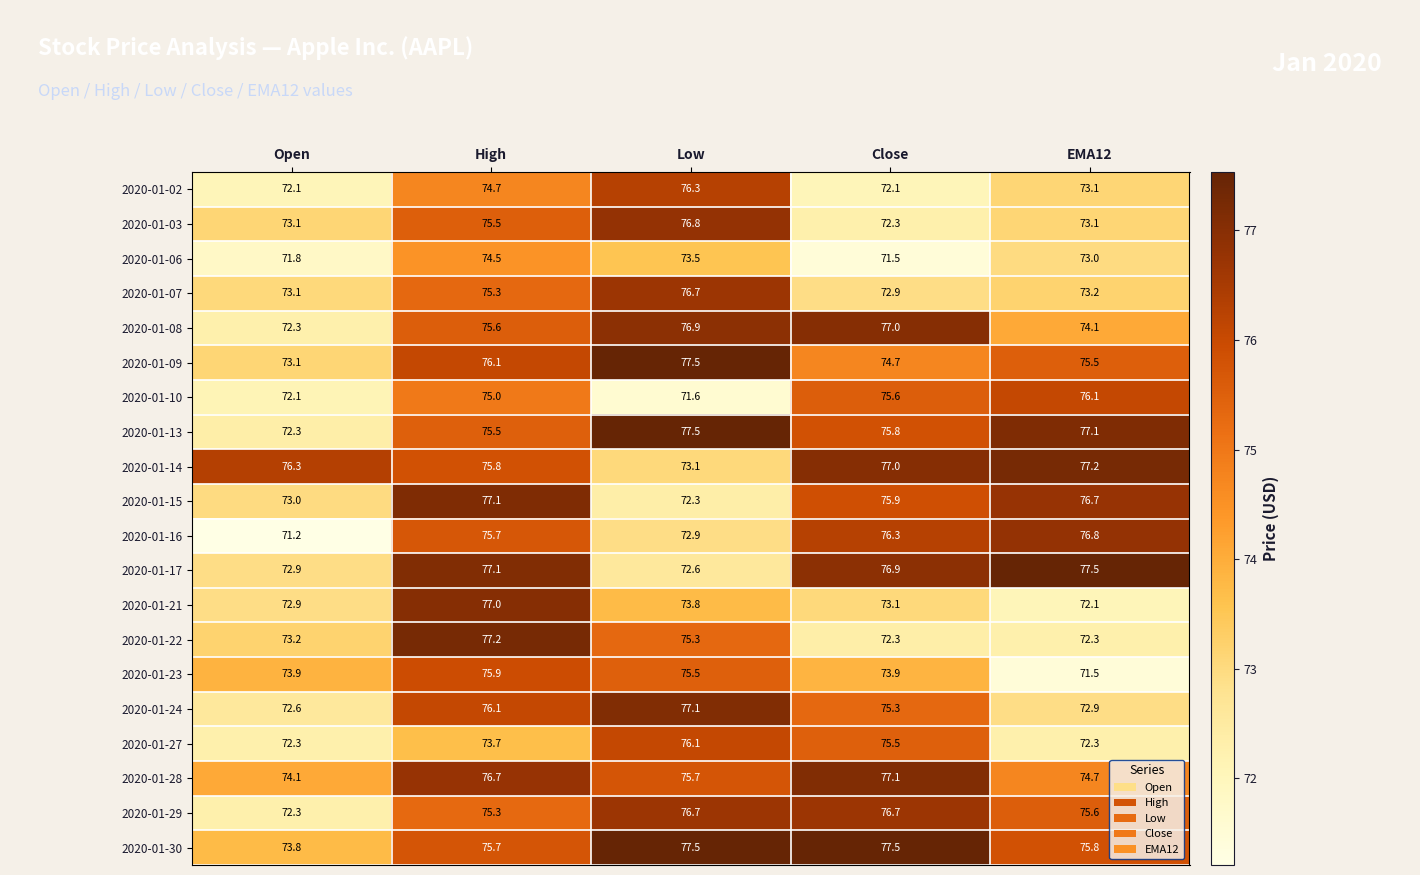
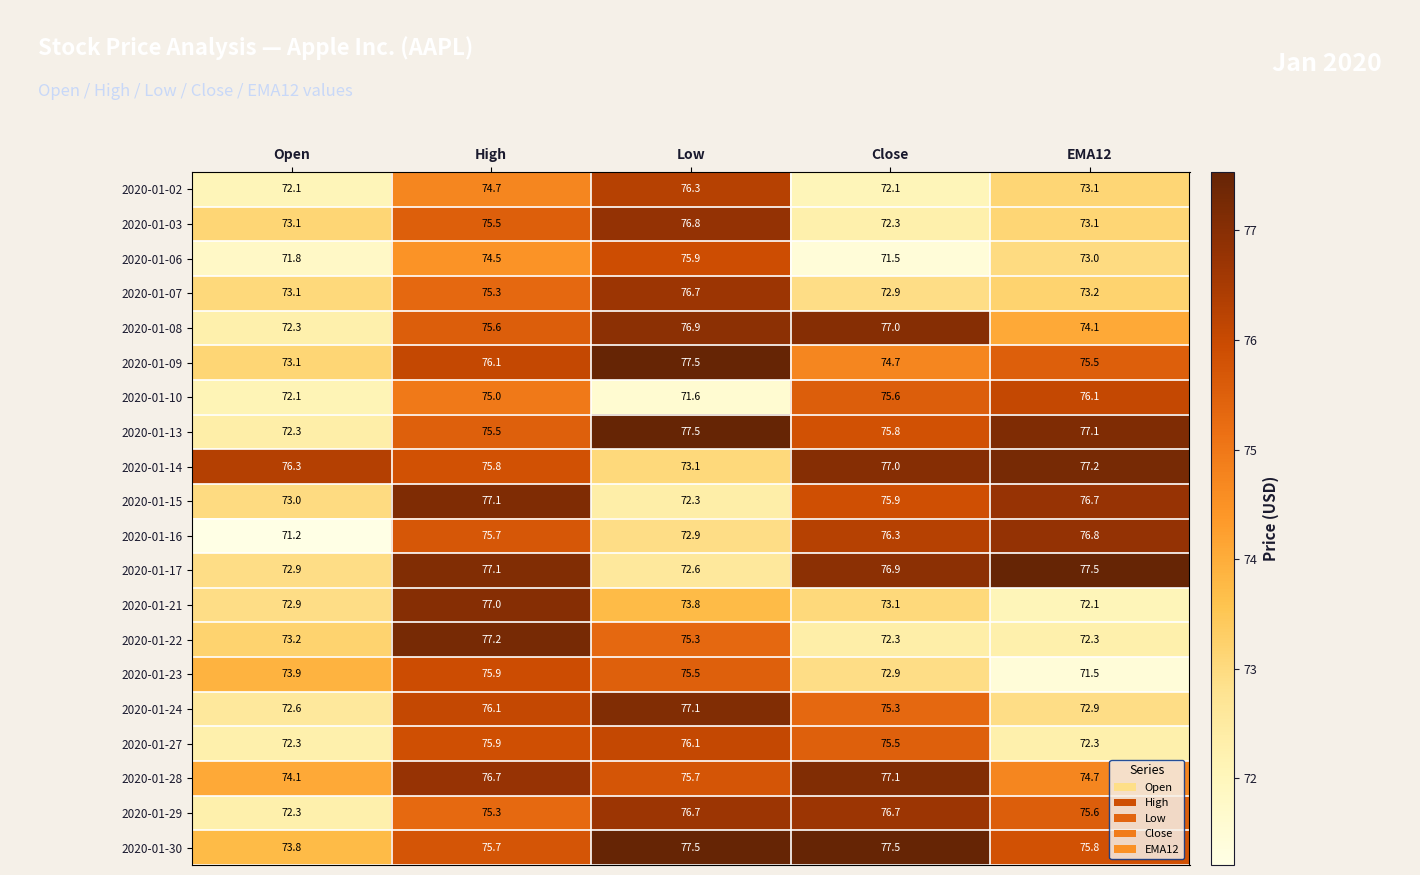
  {
    "2020-01-02": {
      "Open": 72.1,
      "High": 74.7,
      "Low": 76.3,
      "Close": 72.1,
      "EMA12": 73.1
    },
    "2020-01-03": {
      "Open": 73.1,
      "High": 75.5,
      "Low": 76.8,
      "Close": 72.3,
      "EMA12": 73.1
    },
    "2020-01-06": {
      "Open": 71.8,
      "High": 74.5,
-     "Low": 73.5,
+     "Low": 75.9,
      "Close": 71.5,
      "EMA12": 73.0
    },
    "2020-01-07": {
      "Open": 73.1,
      "High": 75.3,
      "Low": 76.7,
      "Close": 72.9,
      "EMA12": 73.2
    },
    "2020-01-08": {
      "Open": 72.3,
      "High": 75.6,
      "Low": 76.9,
      "Close": 77.0,
      "EMA12": 74.1
    },
    "2020-01-09": {
      "Open": 73.1,
      "High": 76.1,
      "Low": 77.5,
      "Close": 74.7,
      "EMA12": 75.5
    },
    "2020-01-10": {
      "Open": 72.1,
      "High": 75.0,
      "Low": 71.6,
      "Close": 75.6,
      "EMA12": 76.1
    },
    "2020-01-13": {
      "Open": 72.3,
      "High": 75.5,
      "Low": 77.5,
      "Close": 75.8,
      "EMA12": 77.1
    },
    "2020-01-14": {
      "Open": 76.3,
      "High": 75.8,
      "Low": 73.1,
      "Close": 77.0,
      "EMA12": 77.2
    },
    "2020-01-15": {
      "Open": 73.0,
      "High": 77.1,
      "Low": 72.3,
      "Close": 75.9,
      "EMA12": 76.7
    },
    "2020-01-16": {
      "Open": 71.2,
      "High": 75.7,
      "Low": 72.9,
      "Close": 76.3,
      "EMA12": 76.8
    },
    "2020-01-17": {
      "Open": 72.9,
      "High": 77.1,
      "Low": 72.6,
      "Close": 76.9,
      "EMA12": 77.5
    },
    "2020-01-21": {
      "Open": 72.9,
      "High": 77.0,
      "Low": 73.8,
      "Close": 73.1,
      "EMA12": 72.1
    },
    "2020-01-22": {
      "Open": 73.2,
      "High": 77.2,
      "Low": 75.3,
      "Close": 72.3,
      "EMA12": 72.3
    },
    "2020-01-23": {
      "Open": 73.9,
      "High": 75.9,
      "Low": 75.5,
-     "Close": 73.9,
+     "Close": 72.9,
      "EMA12": 71.5
    },
    "2020-01-24": {
      "Open": 72.6,
      "High": 76.1,
      "Low": 77.1,
      "Close": 75.3,
      "EMA12": 72.9
    },
    "2020-01-27": {
      "Open": 72.3,
-     "High": 73.7,
+     "High": 75.9,
      "Low": 76.1,
      "Close": 75.5,
      "EMA12": 72.3
    },
    "2020-01-28": {
      "Open": 74.1,
      "High": 76.7,
      "Low": 75.7,
      "Close": 77.1,
      "EMA12": 74.7
    },
    "2020-01-29": {
      "Open": 72.3,
      "High": 75.3,
      "Low": 76.7,
      "Close": 76.7,
      "EMA12": 75.6
    },
    "2020-01-30": {
      "Open": 73.8,
      "High": 75.7,
      "Low": 77.5,
      "Close": 77.5,
      "EMA12": 75.8
    }
  }
